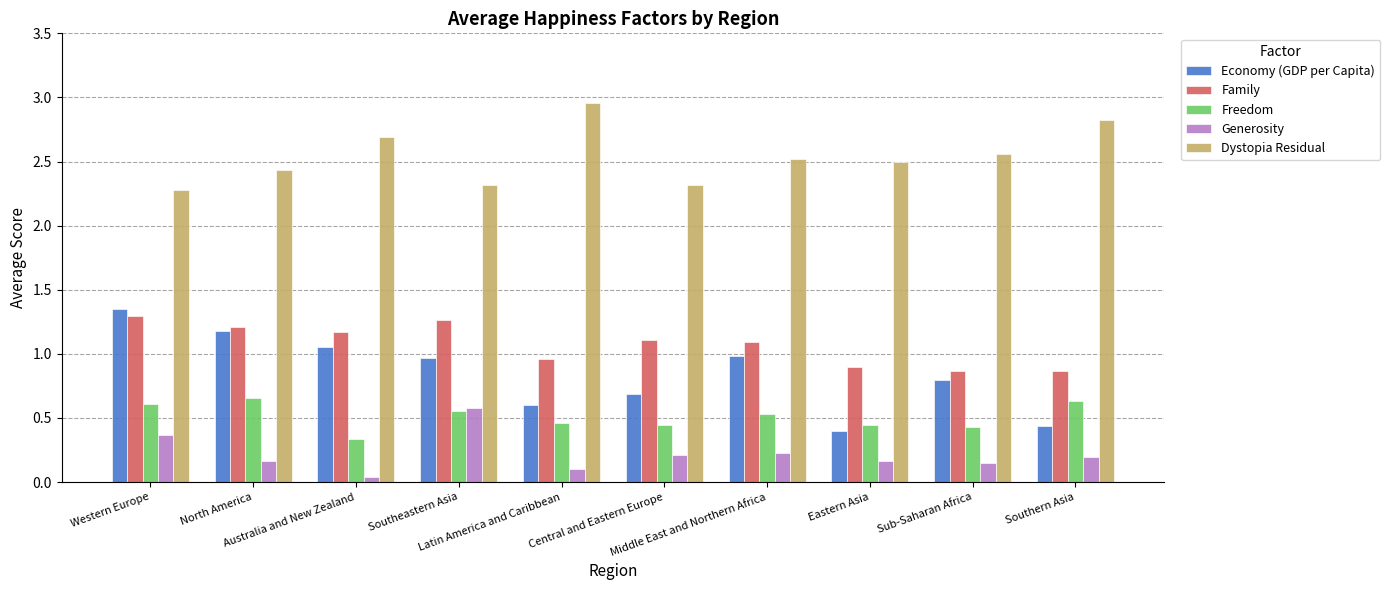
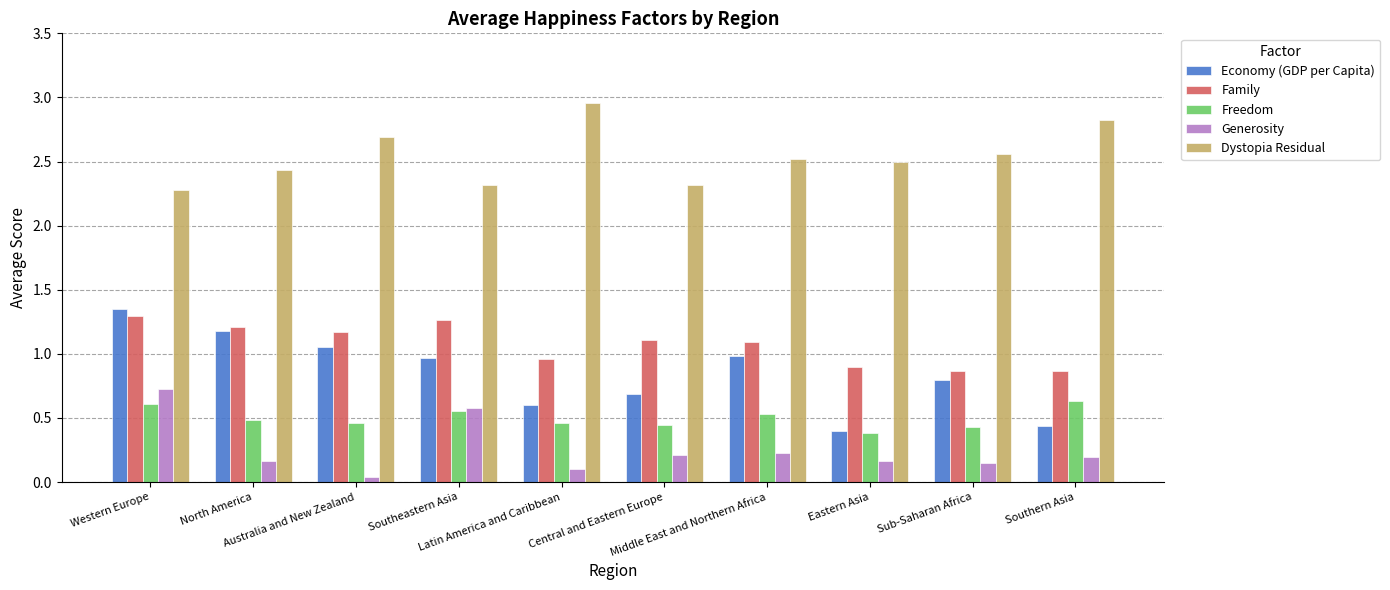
  {
    "Economy (GDP per Capita)": {
      "Western Europe": 1.35,
      "North America": 1.18,
      "Australia and New Zealand": 1.05,
      "Southeastern Asia": 0.97,
      "Latin America and Caribbean": 0.60,
      "Central and Eastern Europe": 0.69,
      "Middle East and Northern Africa": 0.99,
      "Eastern Asia": 0.40,
      "Sub-Saharan Africa": 0.80,
      "Southern Asia": 0.44
    },
    "Family": {
      "Western Europe": 1.30,
      "North America": 1.21,
      "Australia and New Zealand": 1.17,
      "Southeastern Asia": 1.27,
      "Latin America and Caribbean": 0.96,
      "Central and Eastern Europe": 1.11,
      "Middle East and Northern Africa": 1.09,
      "Eastern Asia": 0.90,
      "Sub-Saharan Africa": 0.87,
      "Southern Asia": 0.87
    },
    "Freedom": {
      "Western Europe": 0.61,
-     "North America": 0.65,
-     "Australia and New Zealand": 0.34,
+     "North America": 0.48,
+     "Australia and New Zealand": 0.46,
      "Southeastern Asia": 0.56,
      "Latin America and Caribbean": 0.46,
      "Central and Eastern Europe": 0.45,
      "Middle East and Northern Africa": 0.53,
-     "Eastern Asia": 0.44,
+     "Eastern Asia": 0.38,
      "Sub-Saharan Africa": 0.43,
      "Southern Asia": 0.63
    },
    "Generosity": {
-     "Western Europe": 0.37,
+     "Western Europe": 0.72,
      "North America": 0.17,
      "Australia and New Zealand": 0.04,
      "Southeastern Asia": 0.58,
      "Latin America and Caribbean": 0.10,
      "Central and Eastern Europe": 0.21,
      "Middle East and Northern Africa": 0.23,
      "Eastern Asia": 0.16,
      "Sub-Saharan Africa": 0.15,
      "Southern Asia": 0.20
    },
    "Dystopia Residual": {
      "Western Europe": 2.27,
      "North America": 2.43,
      "Australia and New Zealand": 2.69,
      "Southeastern Asia": 2.32,
      "Latin America and Caribbean": 2.96,
      "Central and Eastern Europe": 2.32,
      "Middle East and Northern Africa": 2.52,
      "Eastern Asia": 2.50,
      "Sub-Saharan Africa": 2.56,
      "Southern Asia": 2.82
    }
  }
